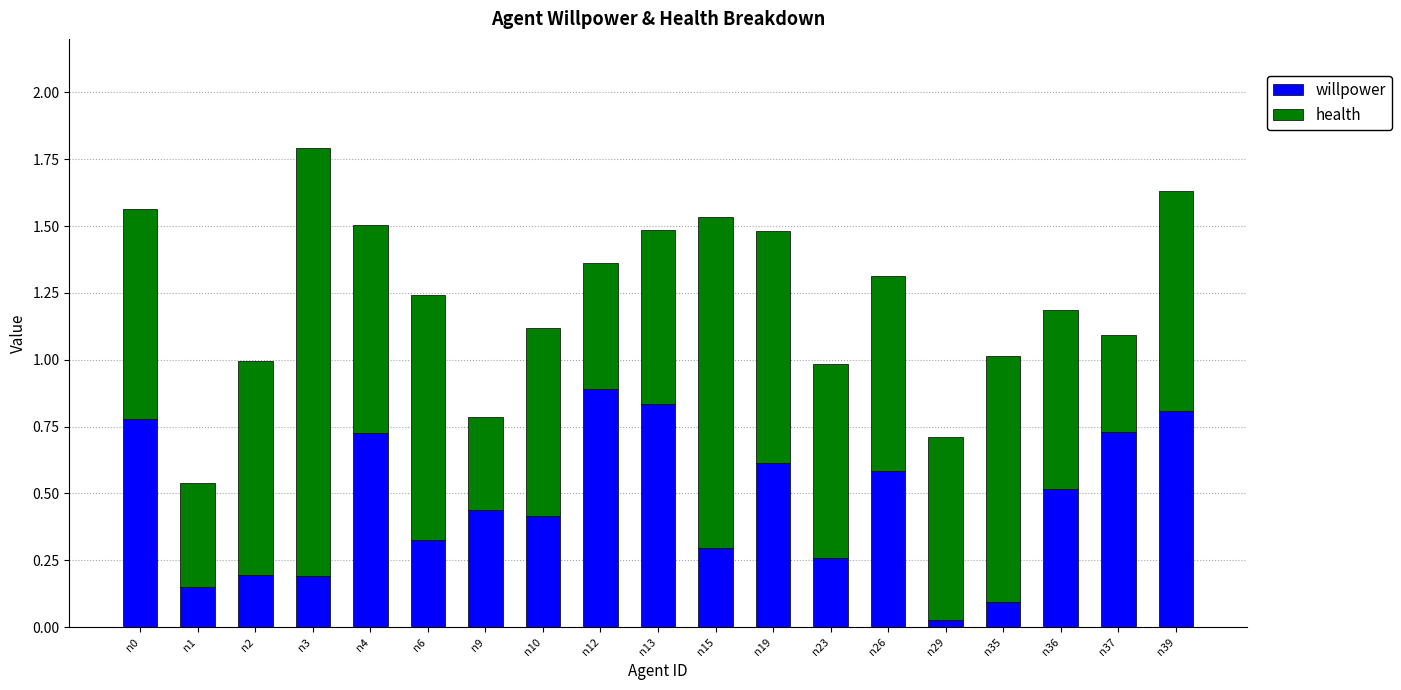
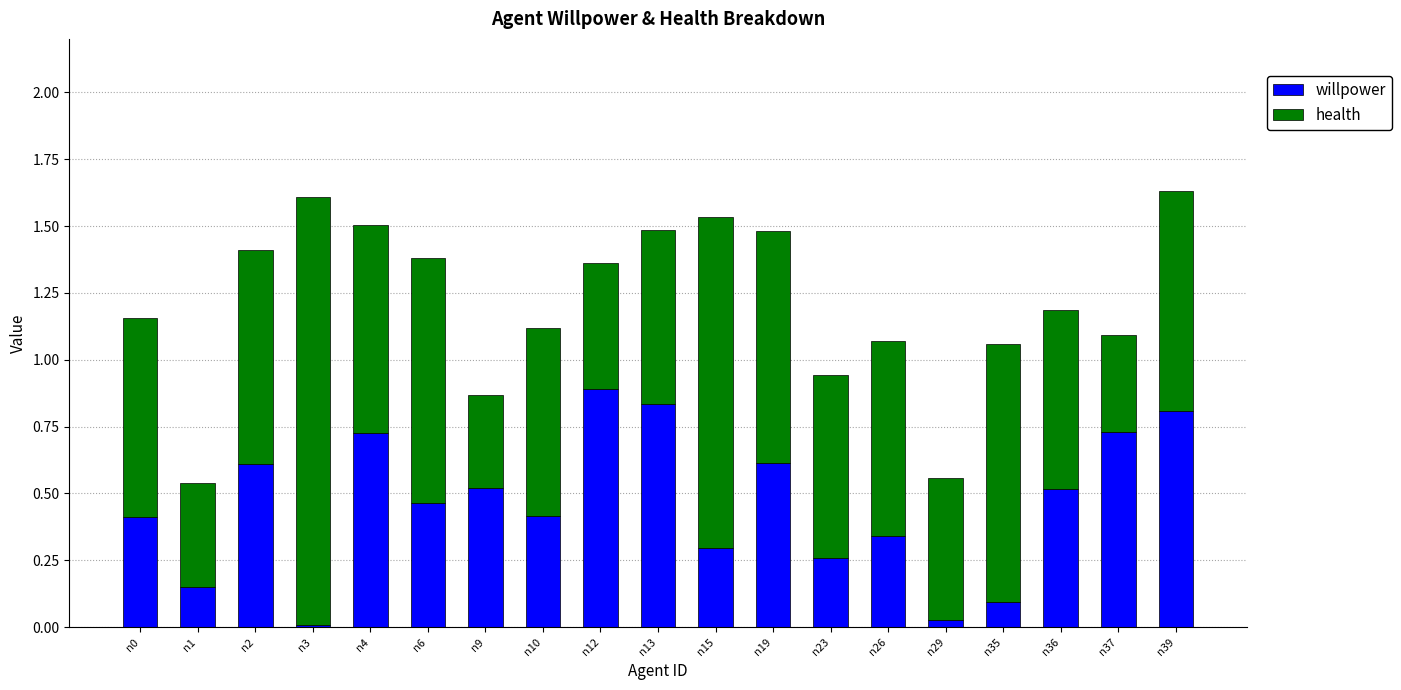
  {
    "willpower": {
-     "n0": 0.78,
+     "n0": 0.41,
      "n1": 0.15,
-     "n2": 0.19,
-     "n3": 0.19,
+     "n2": 0.61,
+     "n3": 0.01,
      "n4": 0.72,
-     "n6": 0.33,
-     "n9": 0.44,
+     "n6": 0.47,
+     "n9": 0.52,
      "n10": 0.41,
      "n12": 0.89,
      "n13": 0.83,
      "n15": 0.30,
      "n19": 0.61,
      "n23": 0.26,
-     "n26": 0.58,
+     "n26": 0.34,
      "n29": 0.03,
      "n35": 0.09,
      "n36": 0.51,
      "n37": 0.73,
      "n39": 0.81
    },
    "health": {
-     "n0": 0.78,
+     "n0": 0.75,
      "n1": 0.39,
      "n2": 0.80,
      "n3": 1.60,
      "n4": 0.78,
      "n6": 0.92,
      "n9": 0.35,
      "n10": 0.70,
      "n12": 0.47,
      "n13": 0.65,
      "n15": 1.24,
      "n19": 0.87,
-     "n23": 0.73,
+     "n23": 0.69,
      "n26": 0.73,
-     "n29": 0.68,
-     "n35": 0.92,
+     "n29": 0.53,
+     "n35": 0.96,
      "n36": 0.67,
      "n37": 0.36,
      "n39": 0.82
    }
  }
